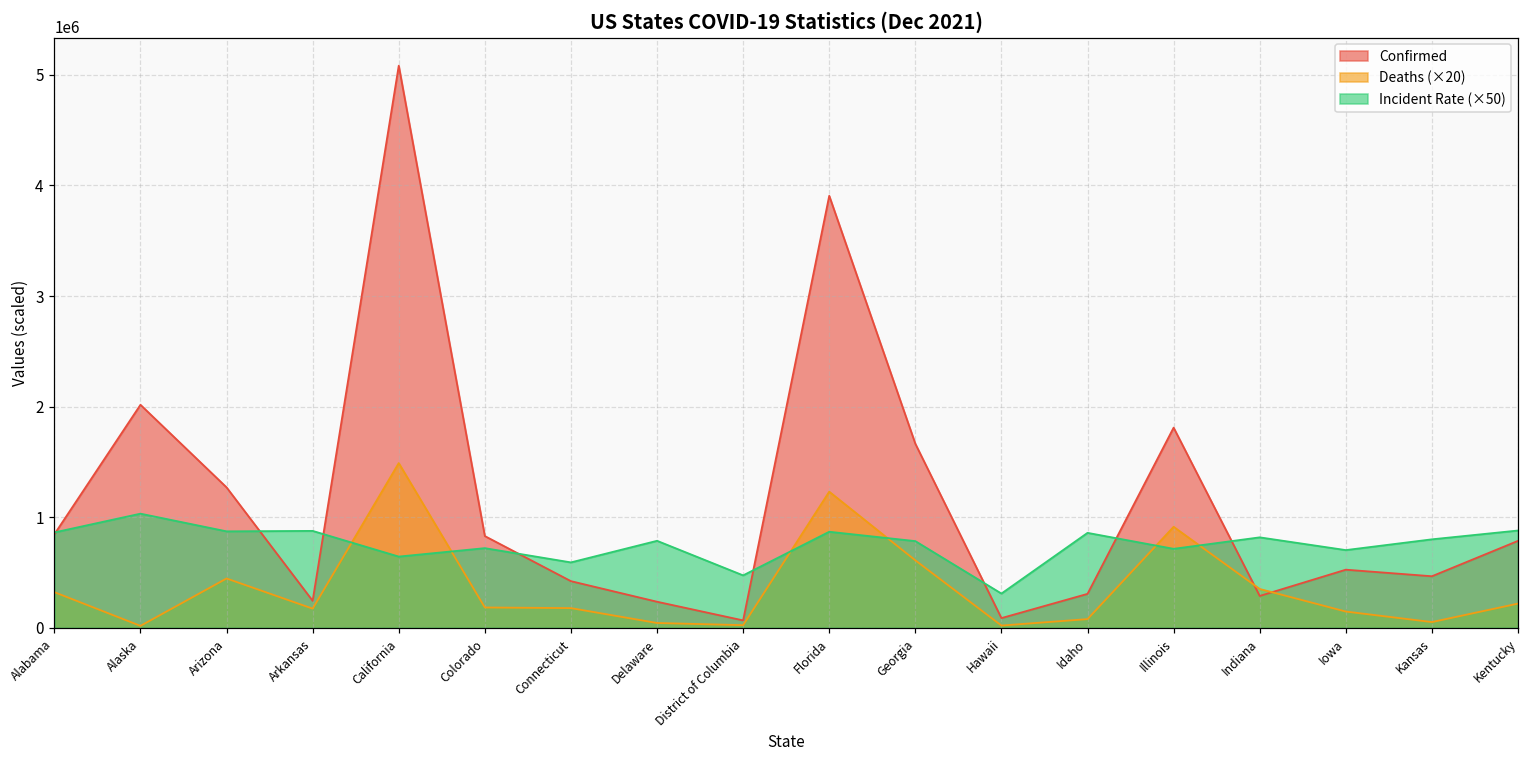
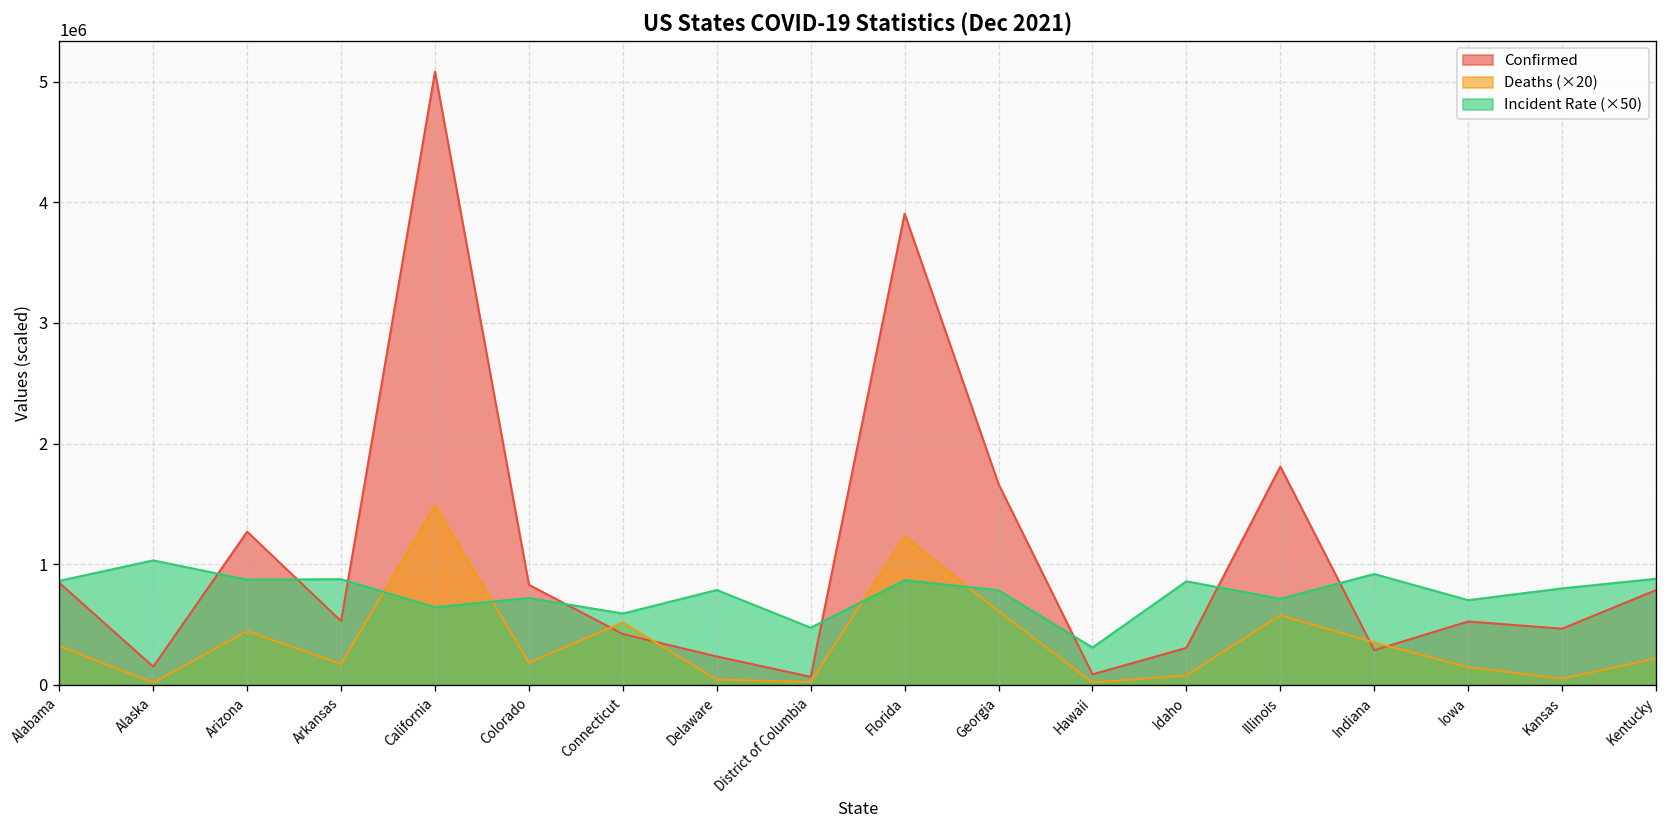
  {
    "Confirmed": {
-     "Alaska": 2020000,
+     "Alaska": 150000,
      "Arizona": 1270000,
-     "Arkansas": 240000,
+     "Arkansas": 530000,
      "California": 5080000,
      "Colorado": 830000,
      "Connecticut": 420000,
      "Delaware": 240000,
      "District of Columbia": 70000,
      "Florida": 3910000,
      "Georgia": 1660000,
      "Hawaii": 90000,
      "Idaho": 310000,
      "Illinois": 1810000,
      "Indiana": 290000,
      "Iowa": 530000,
      "Kansas": 470000,
      "Kentucky": 790000
    },
    "Deaths (×20)": {
      "Alabama": 320000,
      "Alaska": 20000,
      "Arizona": 450000,
      "Arkansas": 170000,
      "California": 1490000,
      "Colorado": 180000,
-     "Connecticut": 180000,
+     "Connecticut": 520000,
      "Delaware": 40000,
      "District of Columbia": 20000,
      "Florida": 1230000,
      "Georgia": 610000,
      "Hawaii": 20000,
      "Idaho": 80000,
-     "Illinois": 910000,
+     "Illinois": 580000,
      "Indiana": 350000,
      "Iowa": 150000,
      "Kansas": 50000,
      "Kentucky": 220000
    },
    "Incident Rate (×50)": {
      "Alaska": 1030000,
      "Arizona": 870000,
      "Arkansas": 880000,
      "California": 640000,
      "Colorado": 720000,
      "Connecticut": 590000,
      "Delaware": 790000,
      "District of Columbia": 470000,
      "Florida": 870000,
      "Georgia": 780000,
      "Hawaii": 310000,
      "Idaho": 860000,
      "Illinois": 710000,
-     "Indiana": 820000,
+     "Indiana": 920000,
      "Iowa": 700000,
      "Kansas": 800000,
      "Kentucky": 880000
    }
  }
